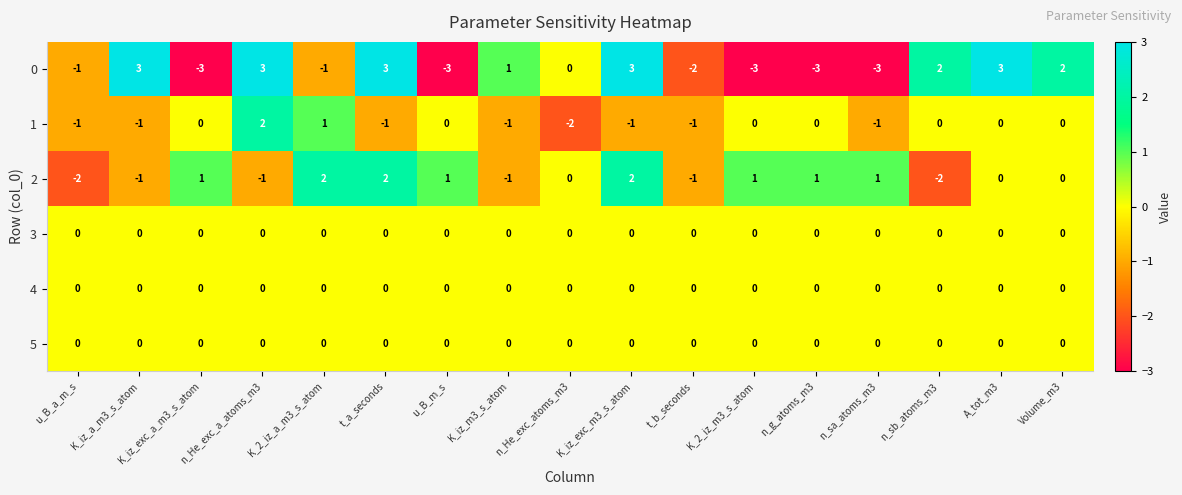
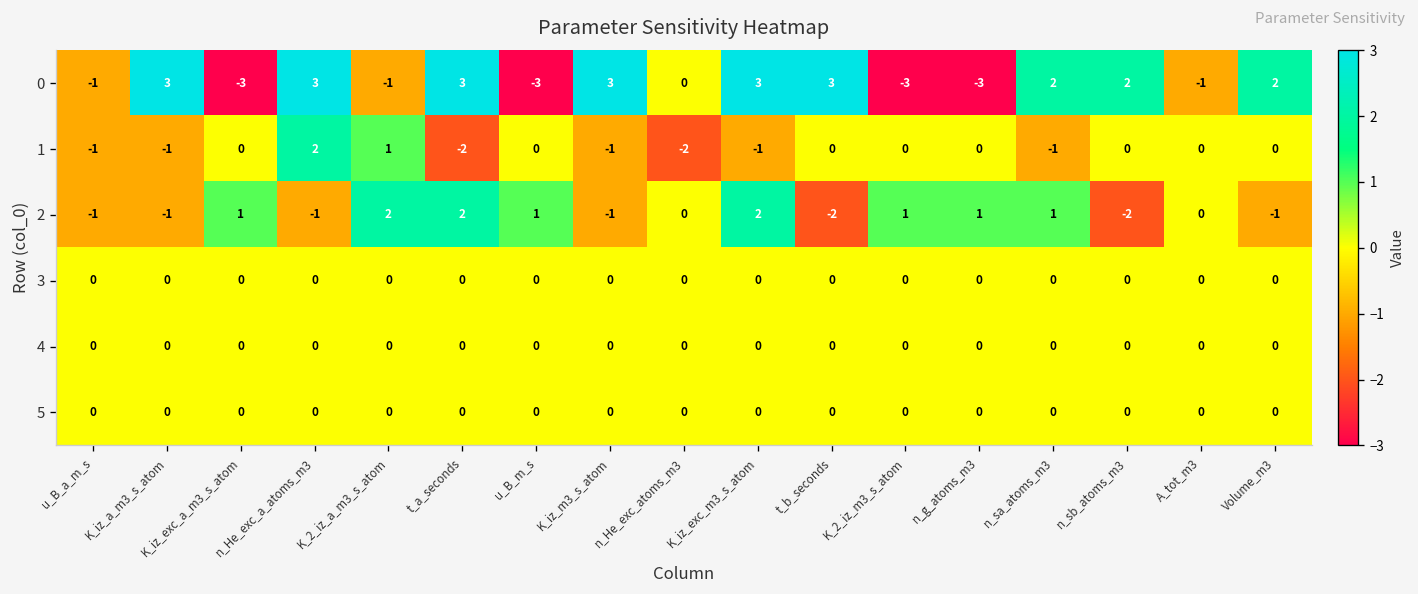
  {
    "0": {
      "u_B_a_m_s": -1,
      "K_iz_a_m3_s_atom": 3,
      "K_iz_exc_a_m3_s_atom": -3,
      "n_He_exc_a_atoms_m3": 3,
      "K_2_iz_a_m3_s_atom": -1,
      "t_a_seconds": 3,
      "u_B_m_s": -3,
-     "K_iz_m3_s_atom": 1,
+     "K_iz_m3_s_atom": 3,
      "n_He_exc_atoms_m3": 0,
      "K_iz_exc_m3_s_atom": 3,
-     "t_b_seconds": -2,
+     "t_b_seconds": 3,
      "K_2_iz_m3_s_atom": -3,
      "n_g_atoms_m3": -3,
-     "n_sa_atoms_m3": -3,
+     "n_sa_atoms_m3": 2,
      "n_sb_atoms_m3": 2,
-     "A_tot_m3": 3,
+     "A_tot_m3": -1,
      "Volume_m3": 2
    },
    "1": {
      "u_B_a_m_s": -1,
      "K_iz_a_m3_s_atom": -1,
      "K_iz_exc_a_m3_s_atom": 0,
      "n_He_exc_a_atoms_m3": 2,
      "K_2_iz_a_m3_s_atom": 1,
-     "t_a_seconds": -1,
+     "t_a_seconds": -2,
      "u_B_m_s": 0,
      "K_iz_m3_s_atom": -1,
      "n_He_exc_atoms_m3": -2,
      "K_iz_exc_m3_s_atom": -1,
-     "t_b_seconds": -1,
+     "t_b_seconds": 0,
      "K_2_iz_m3_s_atom": 0,
      "n_g_atoms_m3": 0,
      "n_sa_atoms_m3": -1,
      "n_sb_atoms_m3": 0,
      "A_tot_m3": 0,
      "Volume_m3": 0
    },
    "2": {
-     "u_B_a_m_s": -2,
+     "u_B_a_m_s": -1,
      "K_iz_a_m3_s_atom": -1,
      "K_iz_exc_a_m3_s_atom": 1,
      "n_He_exc_a_atoms_m3": -1,
      "K_2_iz_a_m3_s_atom": 2,
      "t_a_seconds": 2,
      "u_B_m_s": 1,
      "K_iz_m3_s_atom": -1,
      "n_He_exc_atoms_m3": 0,
      "K_iz_exc_m3_s_atom": 2,
-     "t_b_seconds": -1,
+     "t_b_seconds": -2,
      "K_2_iz_m3_s_atom": 1,
      "n_g_atoms_m3": 1,
      "n_sa_atoms_m3": 1,
      "n_sb_atoms_m3": -2,
      "A_tot_m3": 0,
-     "Volume_m3": 0
+     "Volume_m3": -1
    },
    "3": {
      "u_B_a_m_s": 0,
      "K_iz_a_m3_s_atom": 0,
      "K_iz_exc_a_m3_s_atom": 0,
      "n_He_exc_a_atoms_m3": 0,
      "K_2_iz_a_m3_s_atom": 0,
      "t_a_seconds": 0,
      "u_B_m_s": 0,
      "K_iz_m3_s_atom": 0,
      "n_He_exc_atoms_m3": 0,
      "K_iz_exc_m3_s_atom": 0,
      "t_b_seconds": 0,
      "K_2_iz_m3_s_atom": 0,
      "n_g_atoms_m3": 0,
      "n_sa_atoms_m3": 0,
      "n_sb_atoms_m3": 0,
      "A_tot_m3": 0,
      "Volume_m3": 0
    },
    "4": {
      "u_B_a_m_s": 0,
      "K_iz_a_m3_s_atom": 0,
      "K_iz_exc_a_m3_s_atom": 0,
      "n_He_exc_a_atoms_m3": 0,
      "K_2_iz_a_m3_s_atom": 0,
      "t_a_seconds": 0,
      "u_B_m_s": 0,
      "K_iz_m3_s_atom": 0,
      "n_He_exc_atoms_m3": 0,
      "K_iz_exc_m3_s_atom": 0,
      "t_b_seconds": 0,
      "K_2_iz_m3_s_atom": 0,
      "n_g_atoms_m3": 0,
      "n_sa_atoms_m3": 0,
      "n_sb_atoms_m3": 0,
      "A_tot_m3": 0,
      "Volume_m3": 0
    },
    "5": {
      "u_B_a_m_s": 0,
      "K_iz_a_m3_s_atom": 0,
      "K_iz_exc_a_m3_s_atom": 0,
      "n_He_exc_a_atoms_m3": 0,
      "K_2_iz_a_m3_s_atom": 0,
      "t_a_seconds": 0,
      "u_B_m_s": 0,
      "K_iz_m3_s_atom": 0,
      "n_He_exc_atoms_m3": 0,
      "K_iz_exc_m3_s_atom": 0,
      "t_b_seconds": 0,
      "K_2_iz_m3_s_atom": 0,
      "n_g_atoms_m3": 0,
      "n_sa_atoms_m3": 0,
      "n_sb_atoms_m3": 0,
      "A_tot_m3": 0,
      "Volume_m3": 0
    }
  }
